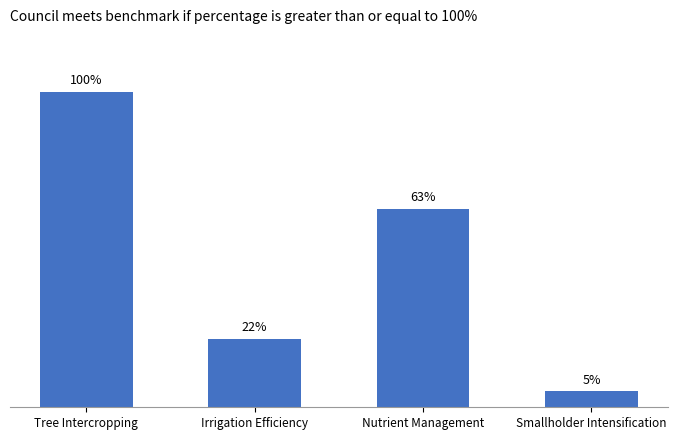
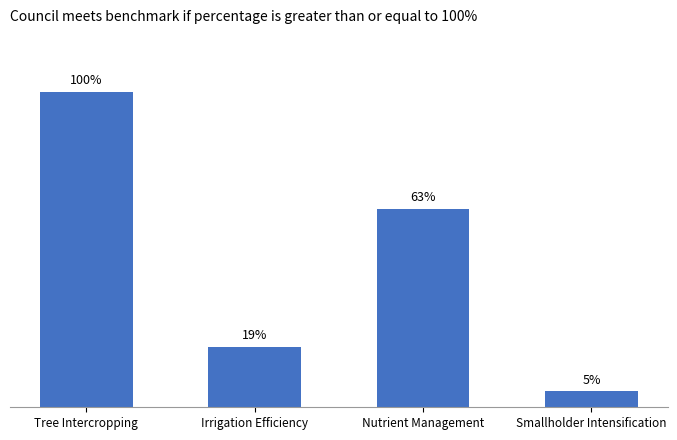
  {
    "Tree Intercropping": "100%",
-   "Irrigation Efficiency": "22%",
+   "Irrigation Efficiency": "19%",
    "Nutrient Management": "63%",
    "Smallholder Intensification": "5%"
  }
